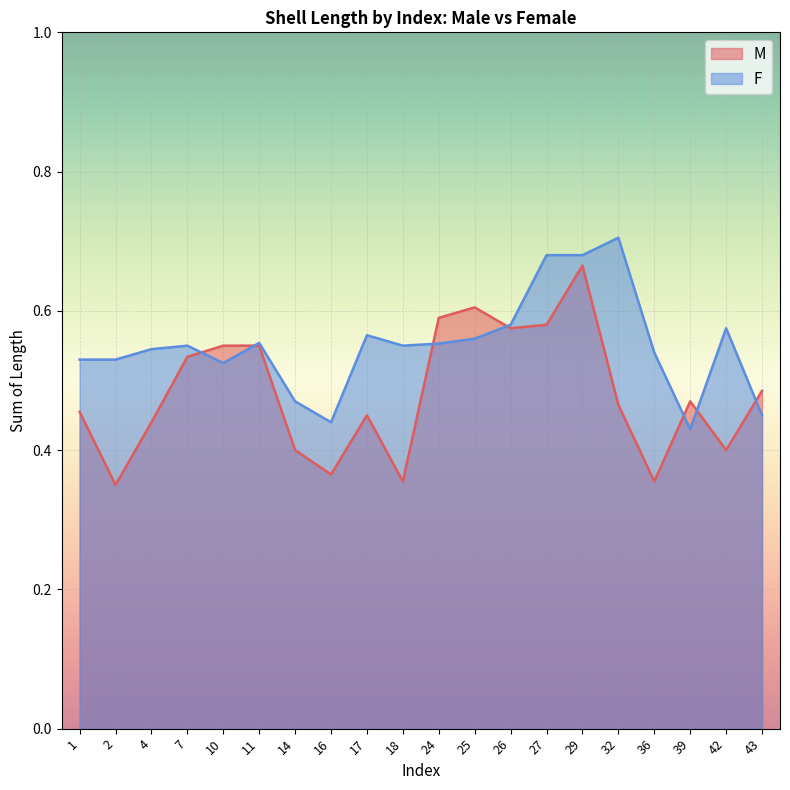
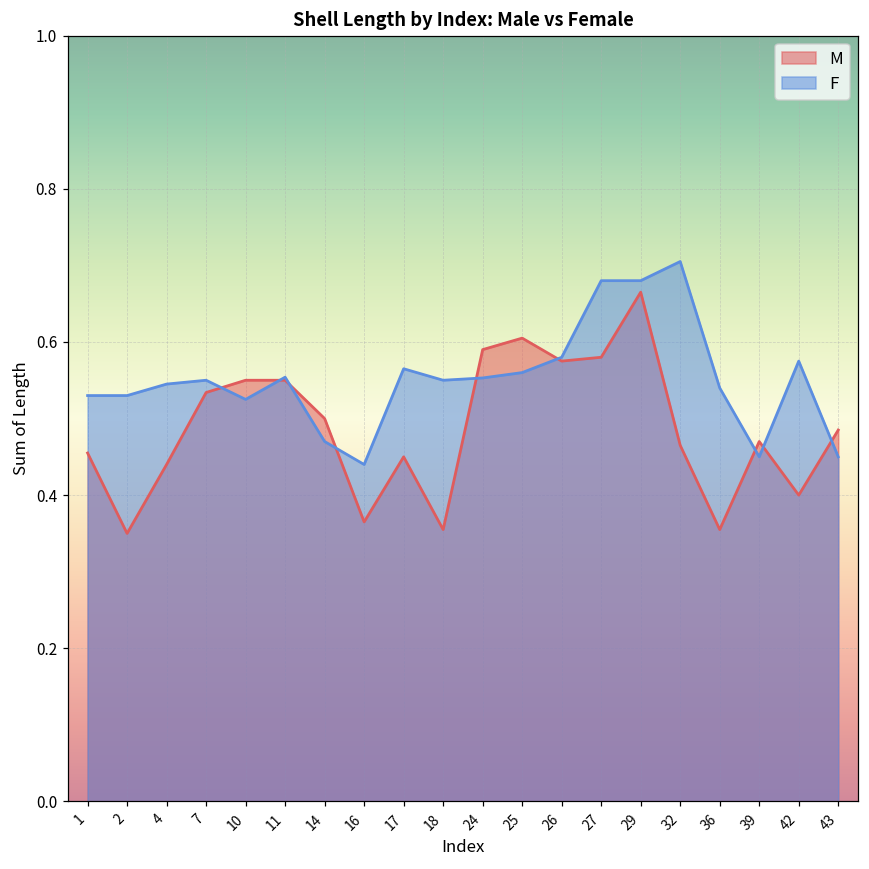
  {
    "M": {
      "1": 0.46,
      "2": 0.35,
      "4": 0.44,
      "7": 0.53,
      "10": 0.55,
      "11": 0.55,
-     "14": 0.4,
+     "14": 0.5,
      "16": 0.37,
      "17": 0.45,
      "18": 0.36,
      "24": 0.59,
      "25": 0.61,
      "26": 0.58,
      "27": 0.58,
      "29": 0.67,
      "32": 0.47,
      "36": 0.36,
      "39": 0.47,
      "42": 0.4,
      "43": 0.49
    },
    "F": {
      "1": 0.53,
      "2": 0.53,
      "4": 0.55,
      "7": 0.55,
      "10": 0.53,
      "11": 0.55,
      "14": 0.47,
      "16": 0.44,
      "17": 0.57,
      "18": 0.55,
      "24": 0.55,
      "25": 0.56,
      "26": 0.58,
      "27": 0.68,
      "29": 0.68,
      "32": 0.71,
      "36": 0.54,
-     "39": 0.43,
+     "39": 0.45,
      "42": 0.58,
      "43": 0.45
    }
  }
